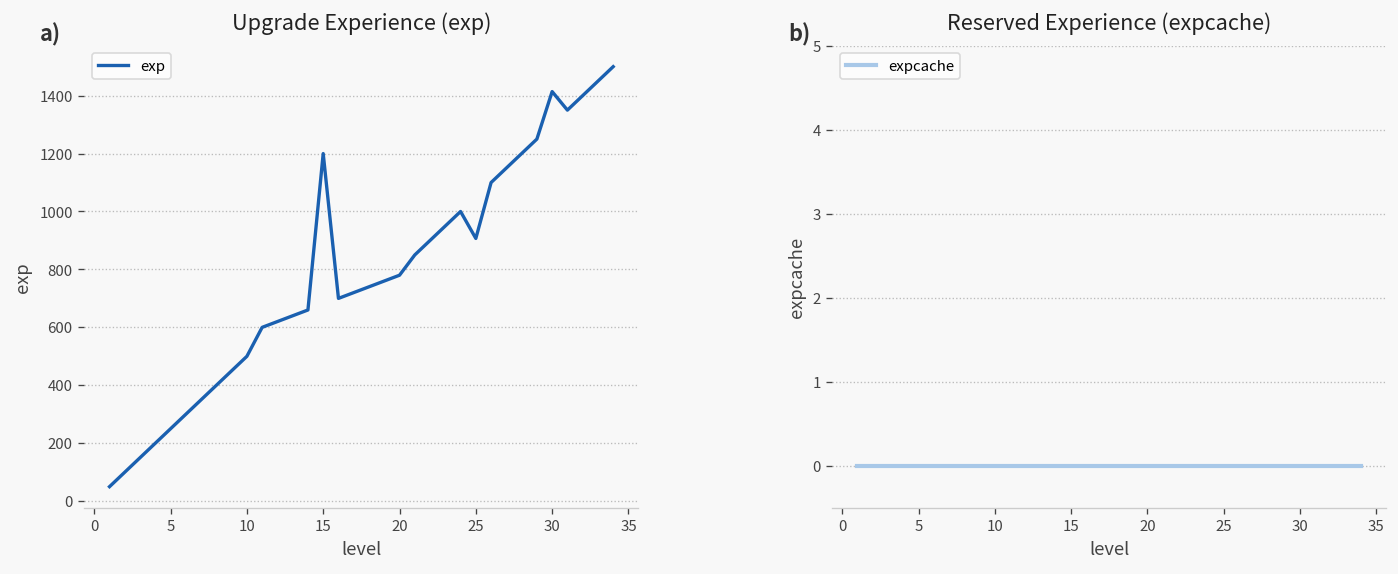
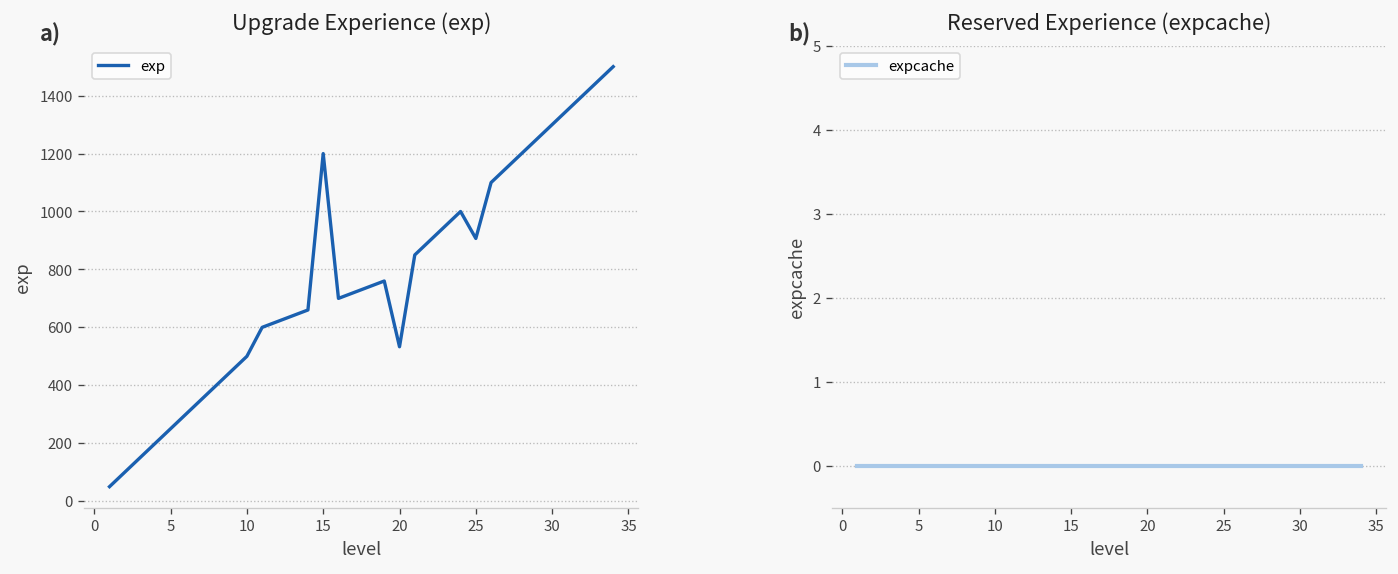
  {
    "Upgrade Experience (exp)": {
      "5": 250,
      "10": 500,
      "15": 1200,
-     "20": 780,
+     "20": 530,
      "25": 910,
-     "30": 1410
+     "30": 1300
    },
    "Reserved Experience (expcache)": {
      "5": 0.0,
      "10": 0.0,
      "15": 0.0,
      "20": 0.0,
      "25": 0.0,
      "30": 0.0
    }
  }
